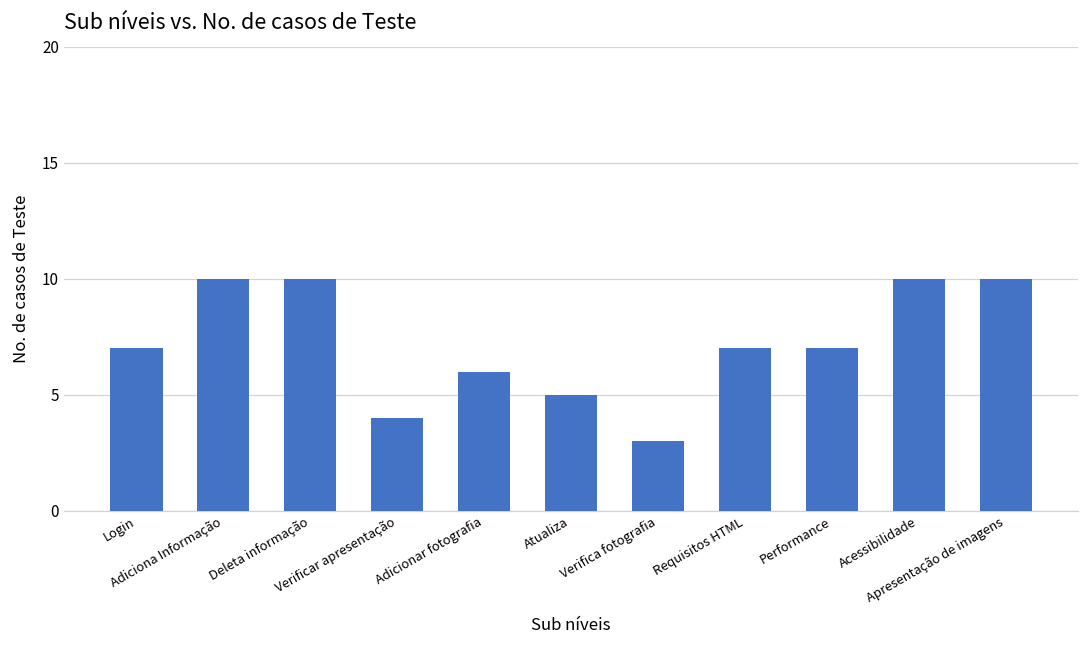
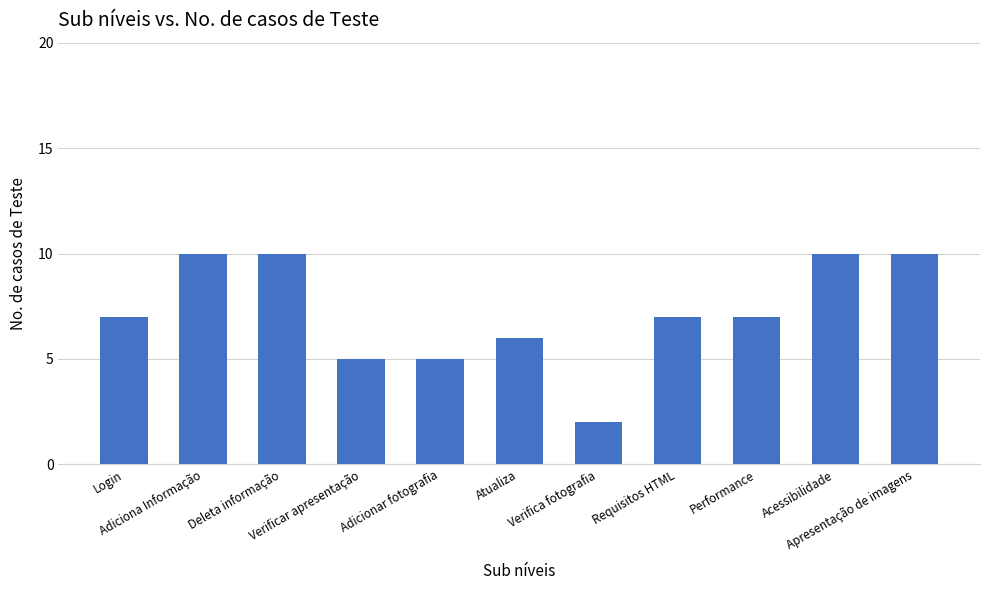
  {
    "Login": 7,
    "Adiciona Informação": 10,
    "Deleta informação": 10,
-   "Verificar apresentação": 4,
-   "Adicionar fotografia": 6,
-   "Atualiza": 5,
-   "Verifica fotografia": 3,
+   "Verificar apresentação": 5,
+   "Adicionar fotografia": 5,
+   "Atualiza": 6,
+   "Verifica fotografia": 2,
    "Requisitos HTML": 7,
    "Performance": 7,
    "Acessibilidade": 10,
    "Apresentação de imagens": 10
  }
